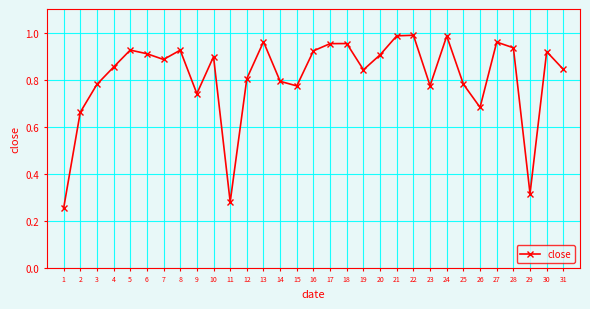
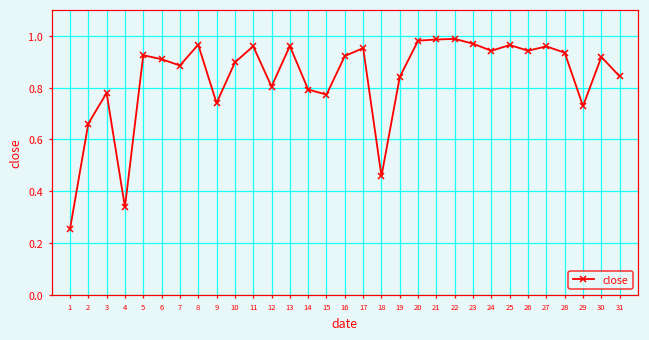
  {
    "1": 0.25,
    "2": 0.66,
    "3": 0.78,
-   "4": 0.85,
+   "4": 0.34,
    "5": 0.93,
    "6": 0.91,
    "7": 0.89,
-   "8": 0.92,
+   "8": 0.97,
    "9": 0.74,
    "10": 0.90,
-   "11": 0.28,
+   "11": 0.96,
    "12": 0.80,
    "13": 0.96,
    "14": 0.79,
    "15": 0.77,
    "16": 0.92,
    "17": 0.95,
-   "18": 0.95,
+   "18": 0.46,
    "19": 0.84,
-   "20": 0.91,
+   "20": 0.98,
    "21": 0.99,
    "22": 0.99,
-   "23": 0.77,
-   "24": 0.99,
-   "25": 0.78,
-   "26": 0.68,
+   "23": 0.97,
+   "24": 0.94,
+   "25": 0.96,
+   "26": 0.94,
    "27": 0.96,
    "28": 0.94,
-   "29": 0.32,
+   "29": 0.73,
    "30": 0.92,
    "31": 0.84
  }
